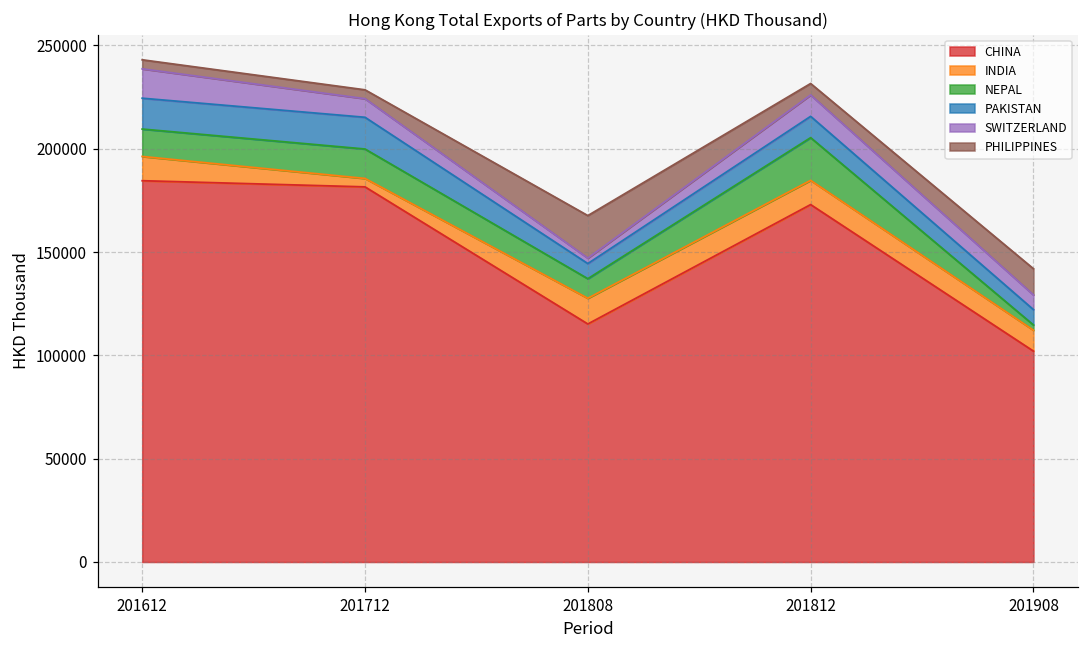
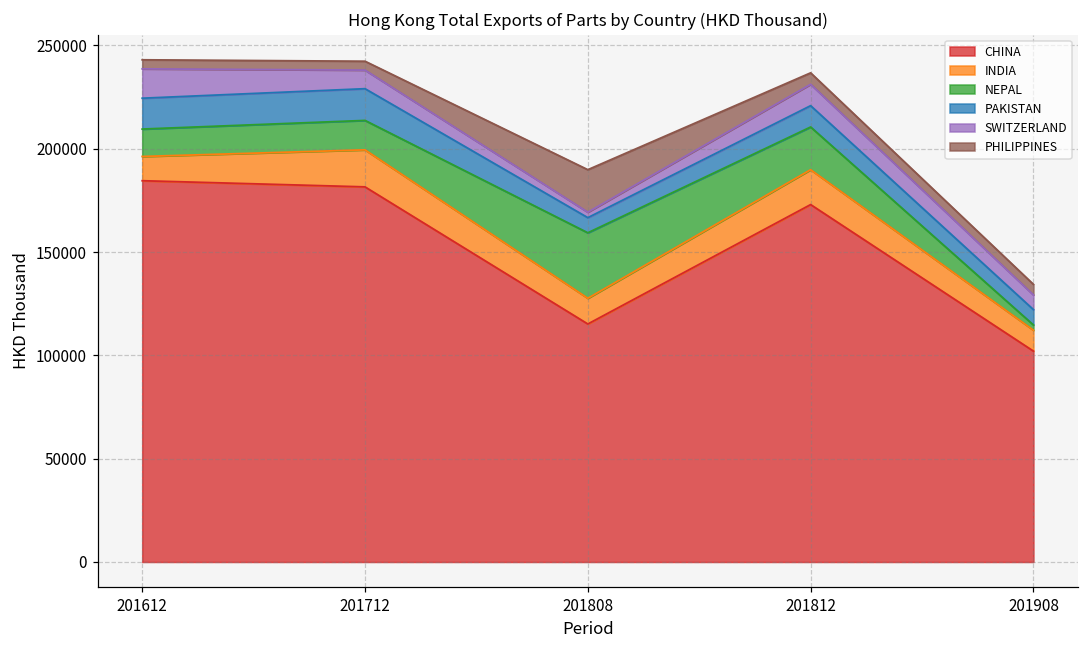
  {
    "CHINA": {
      "201612": 185000,
      "201712": 182000,
      "201808": 115000,
      "201812": 173000,
      "201908": 102000
    },
    "INDIA": {
      "201612": 12000,
-     "201712": 4000,
+     "201712": 18000,
      "201808": 12000,
-     "201812": 12000,
+     "201812": 17000,
      "201908": 10000
    },
    "NEPAL": {
      "201612": 13000,
      "201712": 14000,
-     "201808": 9000,
+     "201808": 32000,
      "201812": 21000,
      "201908": 3000
    },
    "PAKISTAN": {
      "201612": 15000,
      "201712": 15000,
      "201808": 7000,
      "201812": 10000,
      "201908": 7000
    },
    "SWITZERLAND": {
      "201612": 14000,
      "201712": 9000,
      "201808": 3000,
      "201812": 10000,
      "201908": 7000
    },
    "PHILIPPINES": {
      "201612": 4000,
      "201712": 4000,
      "201808": 21000,
      "201812": 6000,
-     "201908": 13000
+     "201908": 5000
    }
  }
